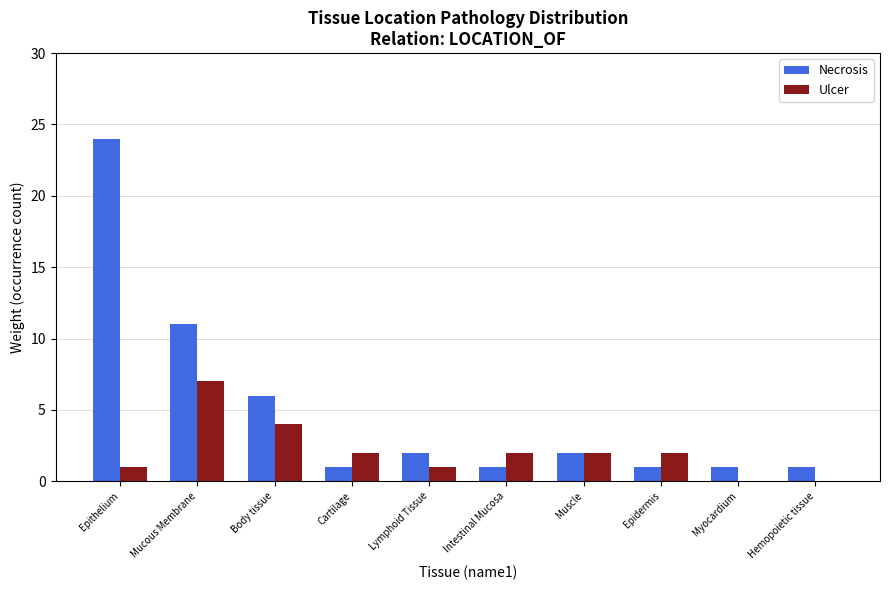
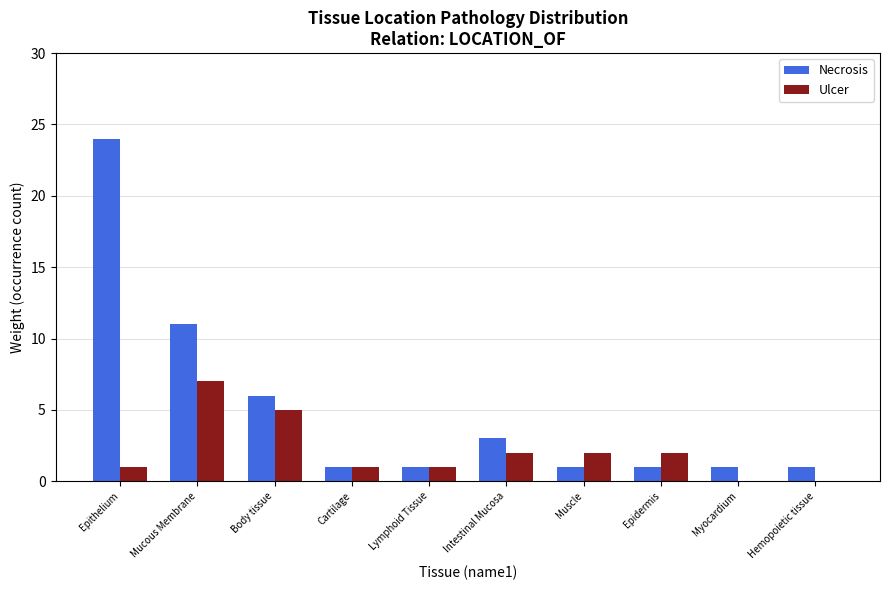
  {
    "Necrosis": {
      "Epithelium": 24,
      "Mucous Membrane": 11,
      "Body tissue": 6,
      "Cartilage": 1,
-     "Lymphoid Tissue": 2,
-     "Intestinal Mucosa": 1,
-     "Muscle": 2,
+     "Lymphoid Tissue": 1,
+     "Intestinal Mucosa": 3,
+     "Muscle": 1,
      "Epidermis": 1,
      "Myocardium": 1,
      "Hemopoietic tissue": 1
    },
    "Ulcer": {
      "Epithelium": 1,
      "Mucous Membrane": 7,
-     "Body tissue": 4,
-     "Cartilage": 2,
+     "Body tissue": 5,
+     "Cartilage": 1,
      "Lymphoid Tissue": 1,
      "Intestinal Mucosa": 2,
      "Muscle": 2,
      "Epidermis": 2,
      "Myocardium": 0,
      "Hemopoietic tissue": 0
    }
  }
